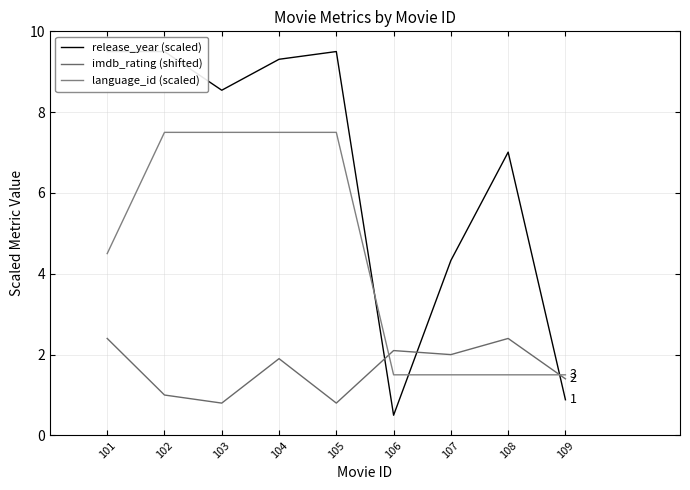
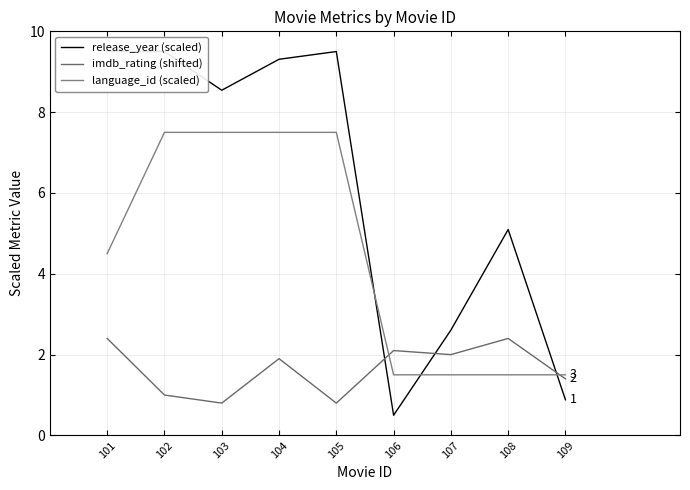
  {
    "release_year (scaled)": {
      "103": 8.5,
      "104": 9.3,
      "105": 9.5,
      "106": 0.5,
-     "107": 4.3,
-     "108": 7.0
+     "107": 2.6,
+     "108": 5.1
    }
  }
